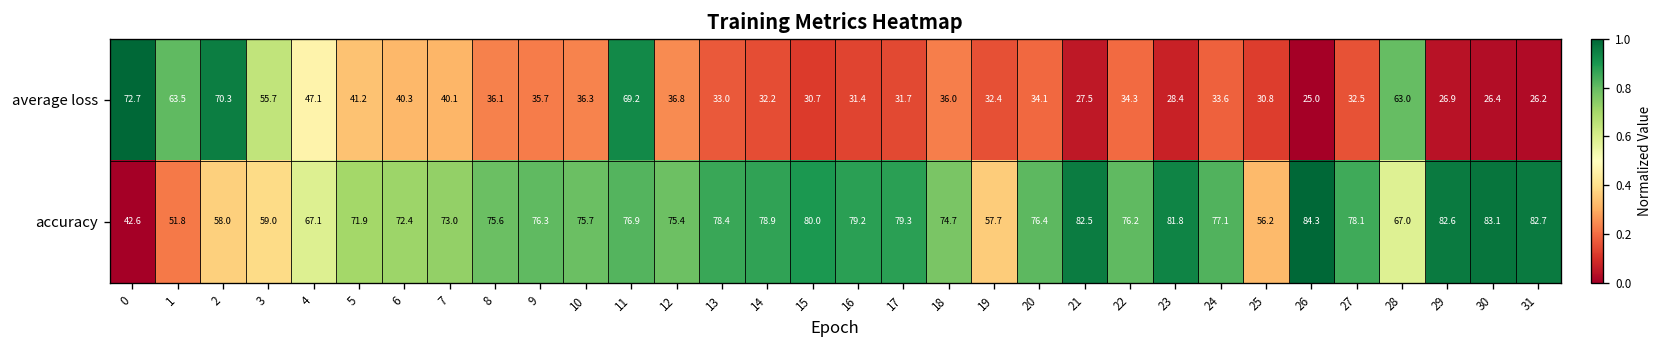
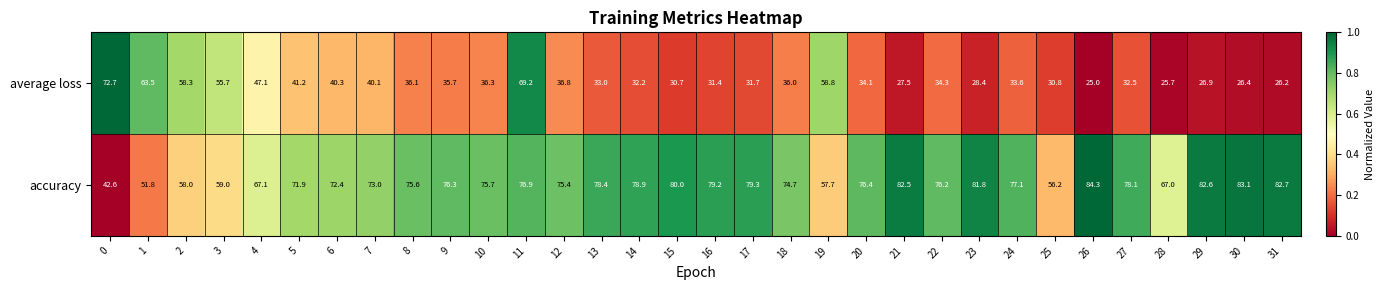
  {
    "average loss": {
      "0": 72.7,
      "1": 63.5,
-     "2": 70.3,
+     "2": 58.3,
      "3": 55.7,
      "4": 47.1,
      "5": 41.2,
      "6": 40.3,
      "7": 40.1,
      "8": 36.1,
      "9": 35.7,
      "10": 36.3,
      "11": 69.2,
      "12": 36.8,
      "13": 33.0,
      "14": 32.2,
      "15": 30.7,
      "16": 31.4,
      "17": 31.7,
      "18": 36.0,
-     "19": 32.4,
+     "19": 58.8,
      "20": 34.1,
      "21": 27.5,
      "22": 34.3,
      "23": 28.4,
      "24": 33.6,
      "25": 30.8,
      "26": 25.0,
      "27": 32.5,
-     "28": 63.0,
+     "28": 25.7,
      "29": 26.9,
      "30": 26.4,
      "31": 26.2
    },
    "accuracy": {
      "0": 42.6,
      "1": 51.8,
      "2": 58.0,
      "3": 59.0,
      "4": 67.1,
      "5": 71.9,
      "6": 72.4,
      "7": 73.0,
      "8": 75.6,
      "9": 76.3,
      "10": 75.7,
      "11": 76.9,
      "12": 75.4,
      "13": 78.4,
      "14": 78.9,
      "15": 80.0,
      "16": 79.2,
      "17": 79.3,
      "18": 74.7,
      "19": 57.7,
      "20": 76.4,
      "21": 82.5,
      "22": 76.2,
      "23": 81.8,
      "24": 77.1,
      "25": 56.2,
      "26": 84.3,
      "27": 78.1,
      "28": 67.0,
      "29": 82.6,
      "30": 83.1,
      "31": 82.7
    }
  }
